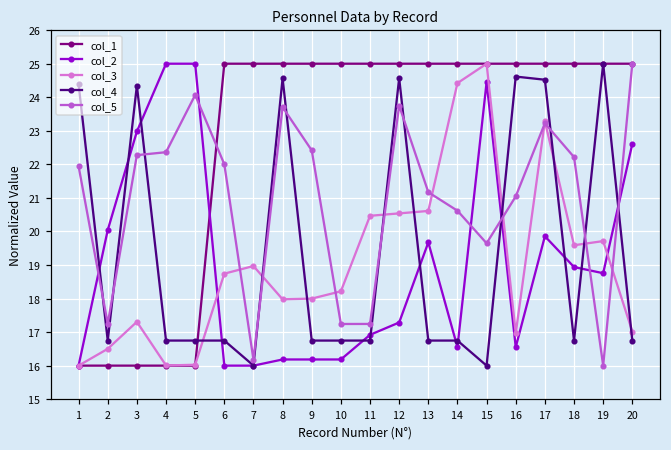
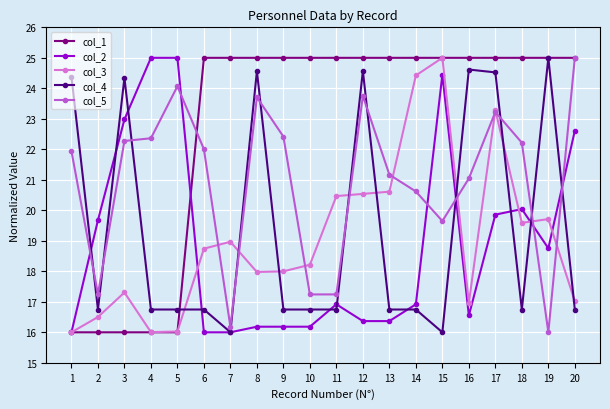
  {
    "col_2": {
-     "2": 20.0,
+     "2": 19.7,
      "3": 23.0,
      "4": 25.0,
      "5": 25.0,
      "6": 16.0,
      "8": 16.2,
      "9": 16.2,
      "10": 16.2,
      "11": 16.9,
-     "12": 17.3,
-     "13": 19.7,
-     "14": 16.6,
+     "12": 16.4,
+     "13": 16.4,
+     "14": 16.9,
      "15": 24.4,
      "16": 16.6,
      "17": 19.9,
-     "18": 18.9,
+     "18": 20.0,
      "19": 18.8,
      "20": 22.6
    }
  }
